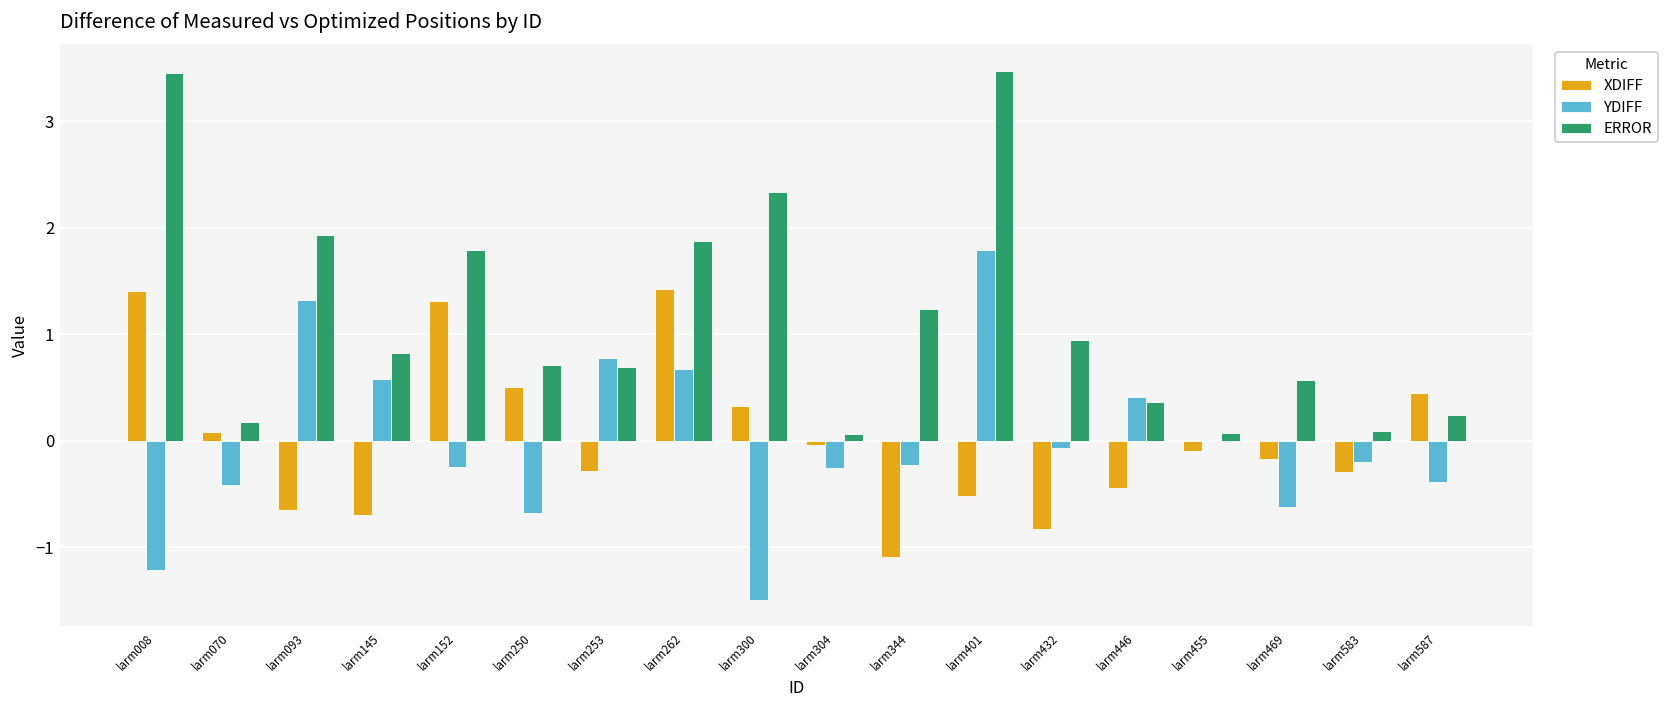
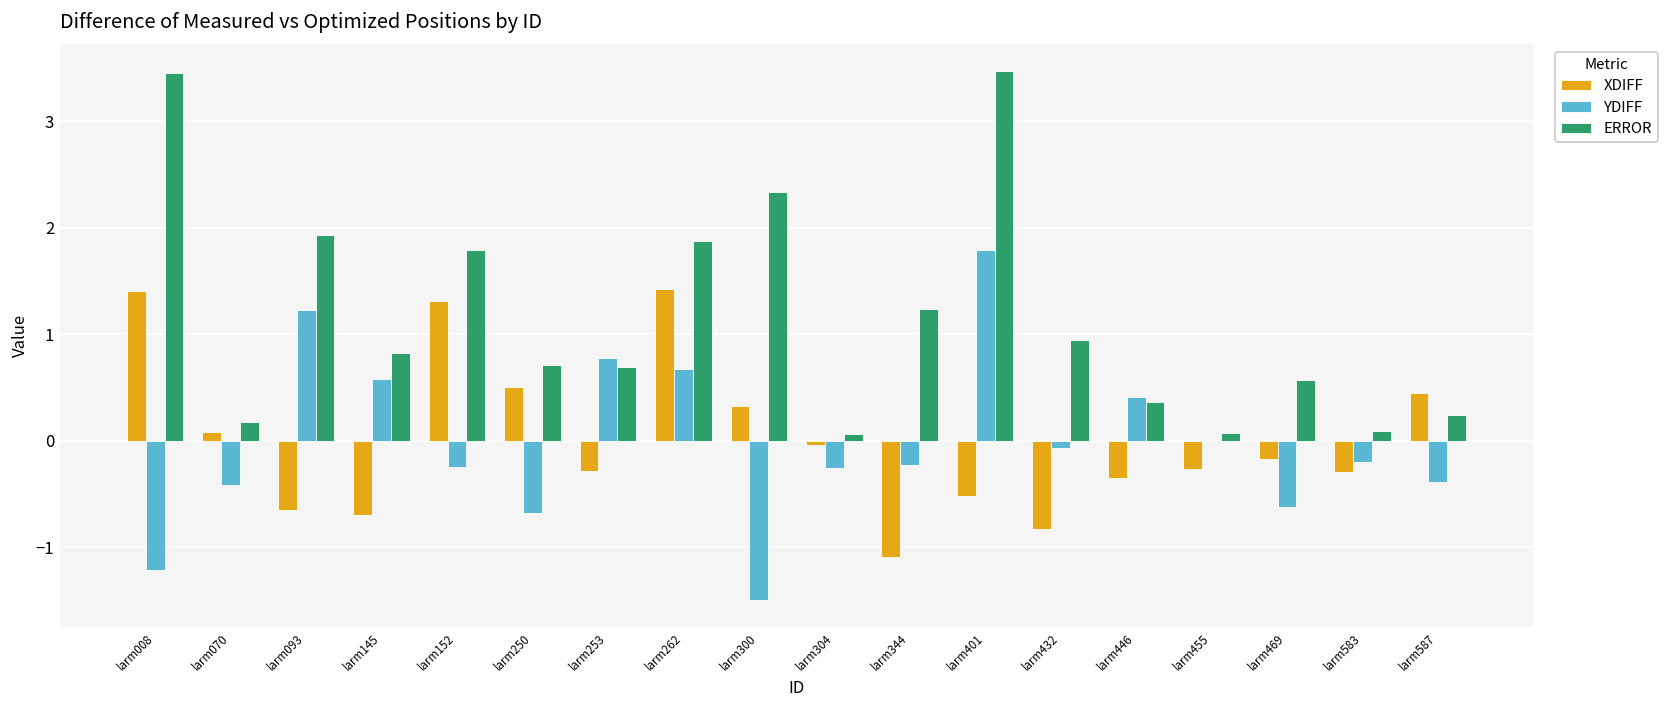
  {
    "XDIFF": {
      "larm008": 1.4,
      "larm070": 0.1,
      "larm093": -0.6,
      "larm145": -0.7,
      "larm152": 1.3,
      "larm250": 0.5,
      "larm253": -0.3,
      "larm262": 1.4,
      "larm300": 0.3,
      "larm304": 0.0,
      "larm344": -1.1,
      "larm401": -0.5,
      "larm432": -0.8,
-     "larm446": -0.4,
-     "larm455": -0.1,
+     "larm446": -0.3,
+     "larm455": -0.3,
      "larm469": -0.2,
      "larm583": -0.3,
      "larm587": 0.4
    },
    "YDIFF": {
      "larm008": -1.2,
      "larm070": -0.4,
-     "larm093": 1.3,
+     "larm093": 1.2,
      "larm145": 0.6,
      "larm152": -0.2,
      "larm250": -0.7,
      "larm253": 0.8,
      "larm262": 0.7,
      "larm300": -1.5,
      "larm304": -0.3,
      "larm344": -0.2,
      "larm401": 1.8,
      "larm432": -0.1,
      "larm446": 0.4,
      "larm469": -0.6,
      "larm583": -0.2,
      "larm587": -0.4
    },
    "ERROR": {
      "larm008": 3.4,
      "larm070": 0.2,
      "larm093": 1.9,
      "larm145": 0.8,
      "larm152": 1.8,
      "larm250": 0.7,
      "larm253": 0.7,
      "larm262": 1.9,
      "larm300": 2.3,
      "larm304": 0.1,
      "larm344": 1.2,
      "larm401": 3.5,
      "larm432": 0.9,
      "larm446": 0.4,
      "larm455": 0.1,
      "larm469": 0.6,
      "larm583": 0.1,
      "larm587": 0.2
    }
  }
